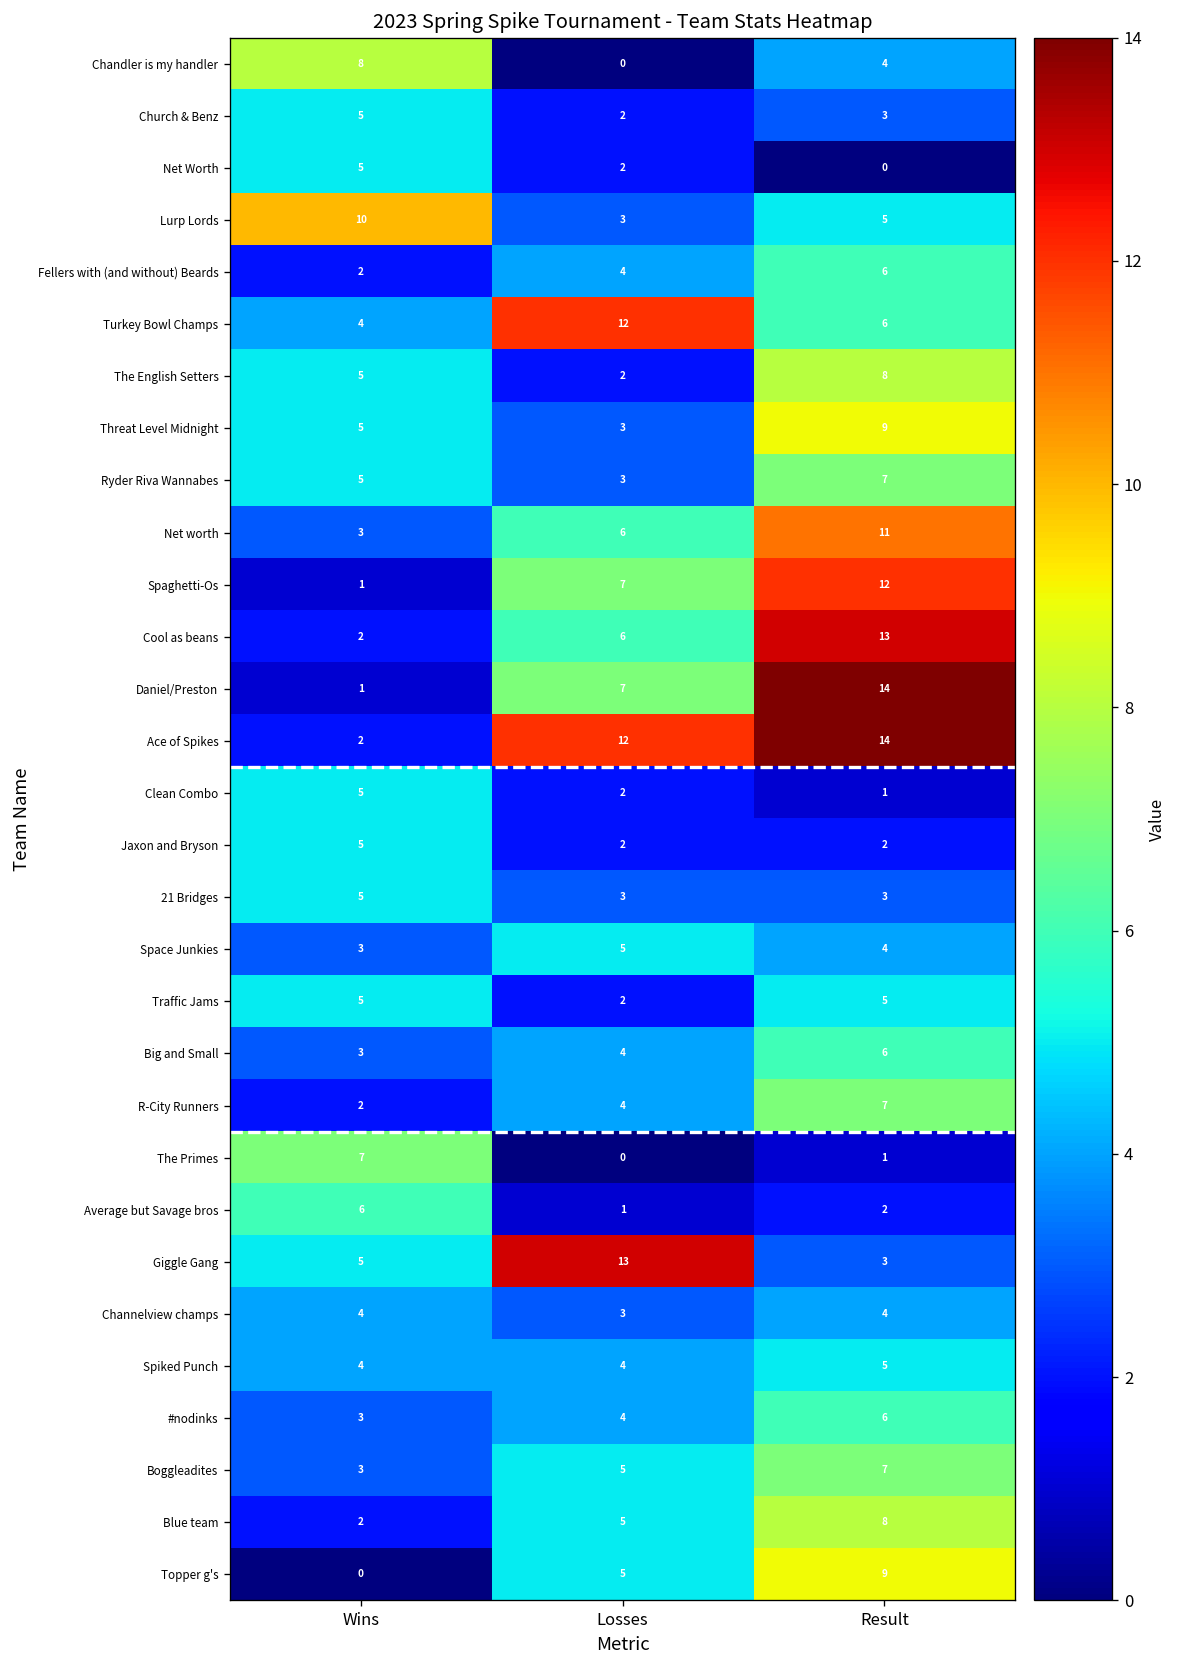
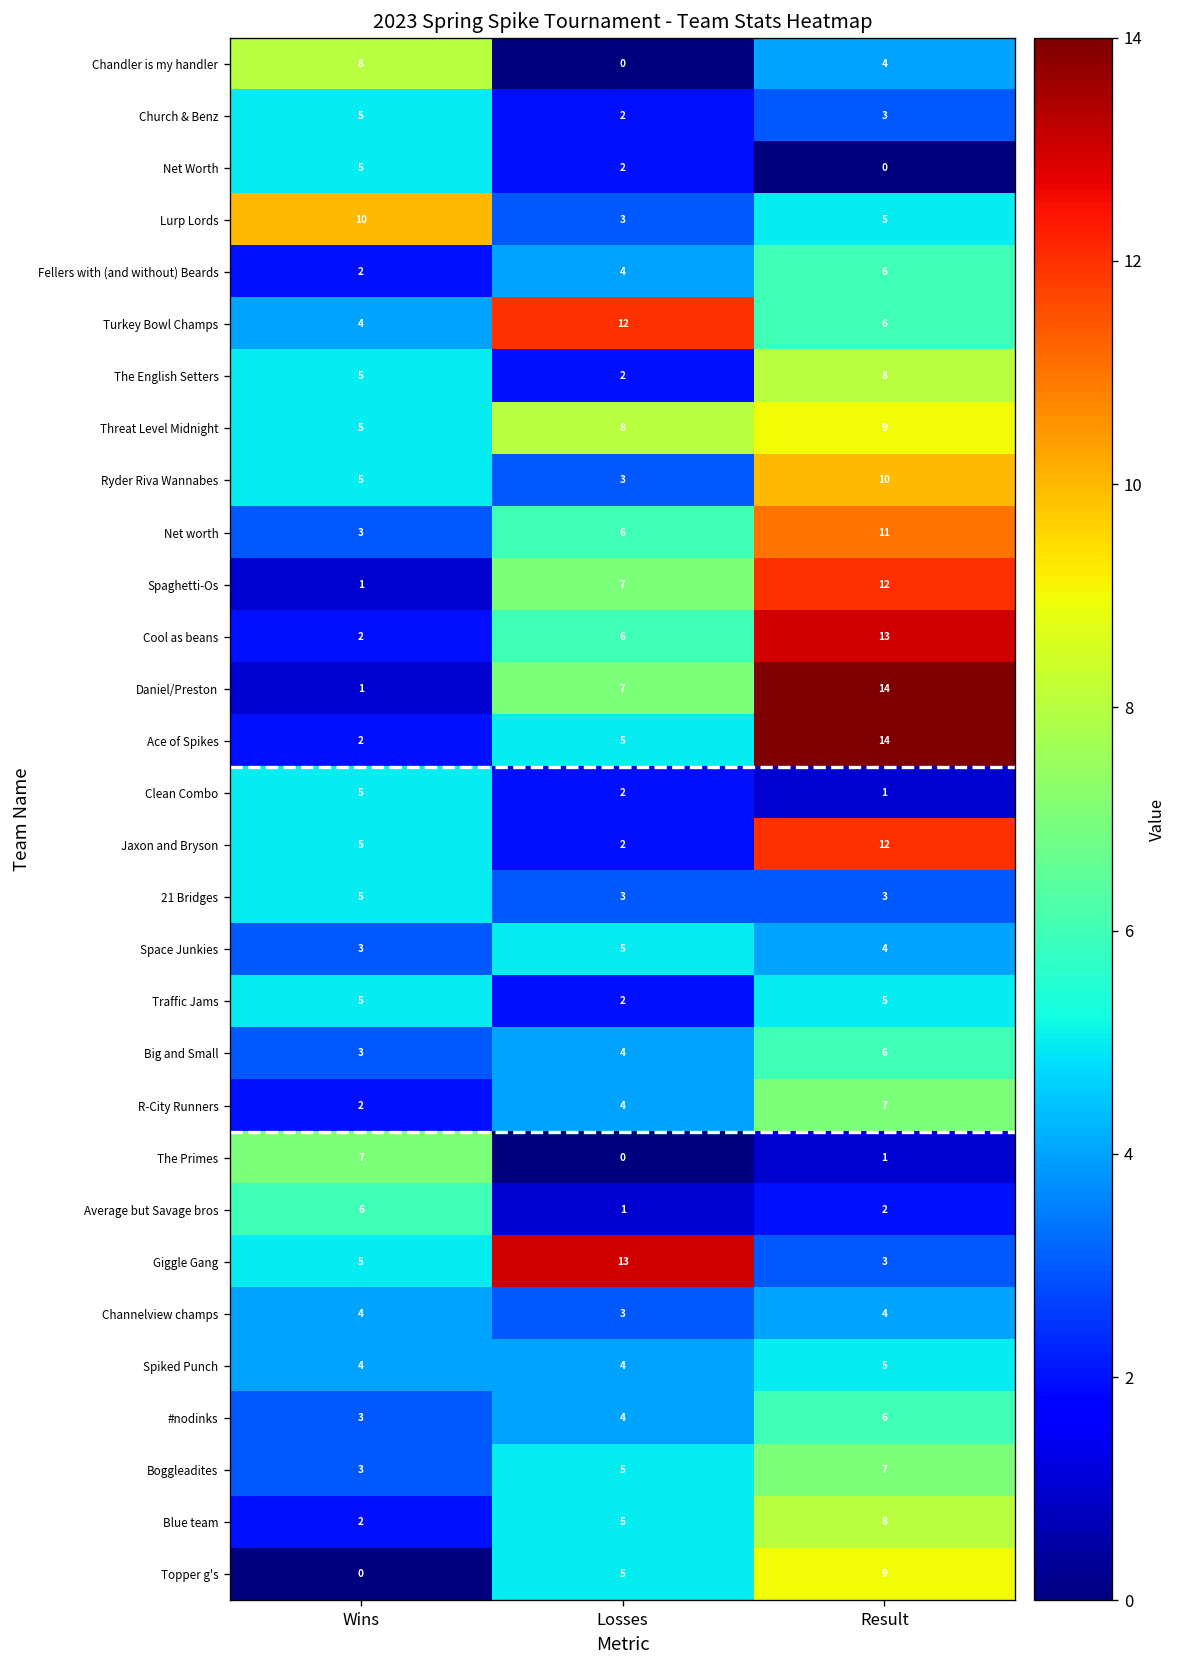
  {
    "Chandler is my handler": {
      "Wins": 8,
      "Losses": 0,
      "Result": 4
    },
    "Church & Benz": {
      "Wins": 5,
      "Losses": 2,
      "Result": 3
    },
    "Net Worth": {
      "Wins": 5,
      "Losses": 2,
      "Result": 0
    },
    "Lurp Lords": {
      "Wins": 10,
      "Losses": 3,
      "Result": 5
    },
    "Fellers with (and without) Beards": {
      "Wins": 2,
      "Losses": 4,
      "Result": 6
    },
    "Turkey Bowl Champs": {
      "Wins": 4,
      "Losses": 12,
      "Result": 6
    },
    "The English Setters": {
      "Wins": 5,
      "Losses": 2,
      "Result": 8
    },
    "Threat Level Midnight": {
      "Wins": 5,
-     "Losses": 3,
+     "Losses": 8,
      "Result": 9
    },
    "Ryder Riva Wannabes": {
      "Wins": 5,
      "Losses": 3,
-     "Result": 7
+     "Result": 10
    },
    "Net worth": {
      "Wins": 3,
      "Losses": 6,
      "Result": 11
    },
    "Spaghetti-Os": {
      "Wins": 1,
      "Losses": 7,
      "Result": 12
    },
    "Cool as beans": {
      "Wins": 2,
      "Losses": 6,
      "Result": 13
    },
    "Daniel/Preston": {
      "Wins": 1,
      "Losses": 7,
      "Result": 14
    },
    "Ace of Spikes": {
      "Wins": 2,
-     "Losses": 12,
+     "Losses": 5,
      "Result": 14
    },
    "Clean Combo": {
      "Wins": 5,
      "Losses": 2,
      "Result": 1
    },
    "Jaxon and Bryson": {
      "Wins": 5,
      "Losses": 2,
-     "Result": 2
+     "Result": 12
    },
    "21 Bridges": {
      "Wins": 5,
      "Losses": 3,
      "Result": 3
    },
    "Space Junkies": {
      "Wins": 3,
      "Losses": 5,
      "Result": 4
    },
    "Traffic Jams": {
      "Wins": 5,
      "Losses": 2,
      "Result": 5
    },
    "Big and Small": {
      "Wins": 3,
      "Losses": 4,
      "Result": 6
    },
    "R-City Runners": {
      "Wins": 2,
      "Losses": 4,
      "Result": 7
    },
    "The Primes": {
      "Wins": 7,
      "Losses": 0,
      "Result": 1
    },
    "Average but Savage bros": {
      "Wins": 6,
      "Losses": 1,
      "Result": 2
    },
    "Giggle Gang": {
      "Wins": 5,
      "Losses": 13,
      "Result": 3
    },
    "Channelview champs": {
      "Wins": 4,
      "Losses": 3,
      "Result": 4
    },
    "Spiked Punch": {
      "Wins": 4,
      "Losses": 4,
      "Result": 5
    },
    "#nodinks": {
      "Wins": 3,
      "Losses": 4,
      "Result": 6
    },
    "Boggleadites": {
      "Wins": 3,
      "Losses": 5,
      "Result": 7
    },
    "Blue team": {
      "Wins": 2,
      "Losses": 5,
      "Result": 8
    },
    "Topper g's": {
      "Wins": 0,
      "Losses": 5,
      "Result": 9
    }
  }
